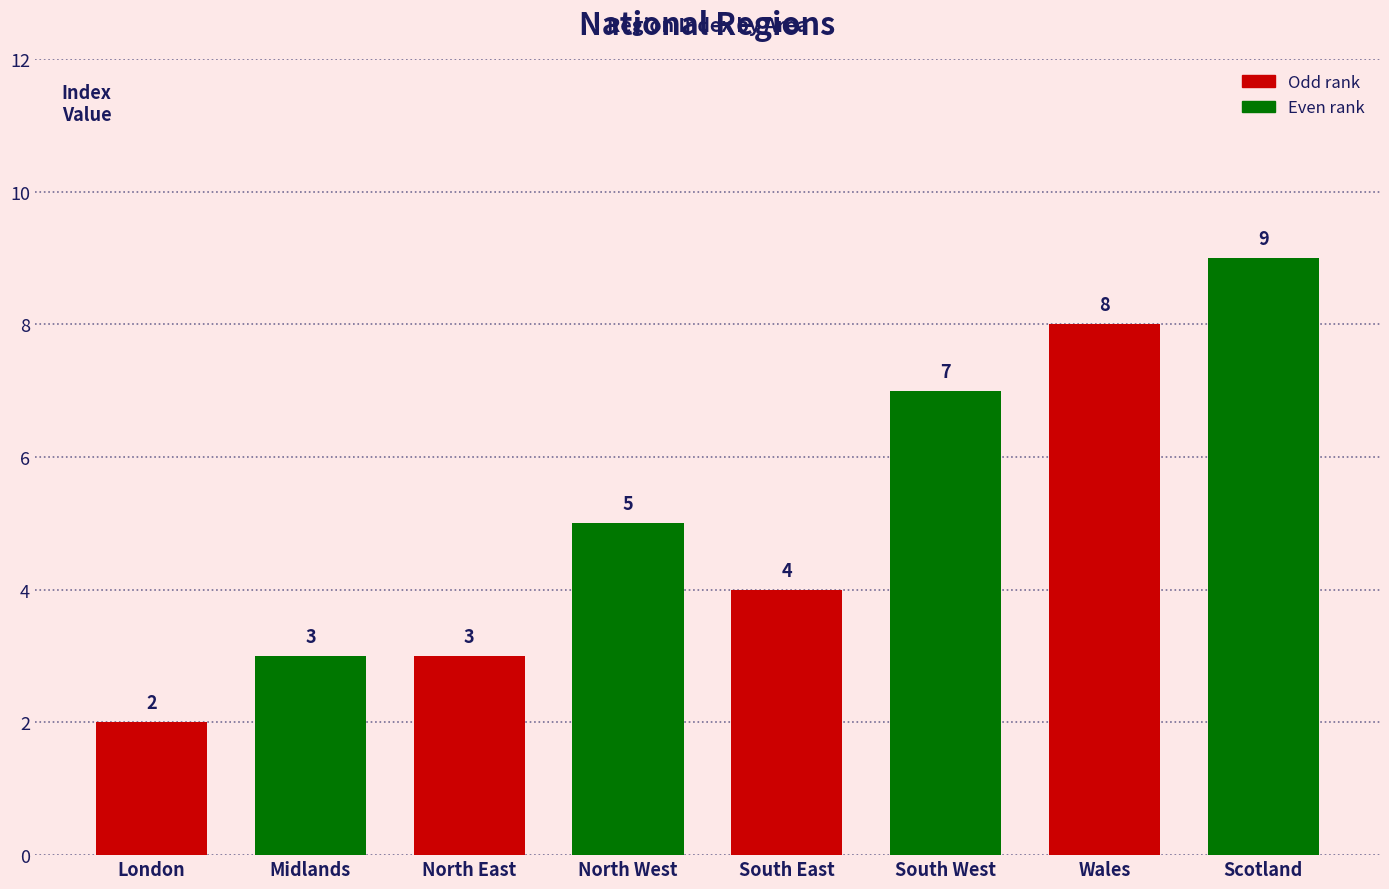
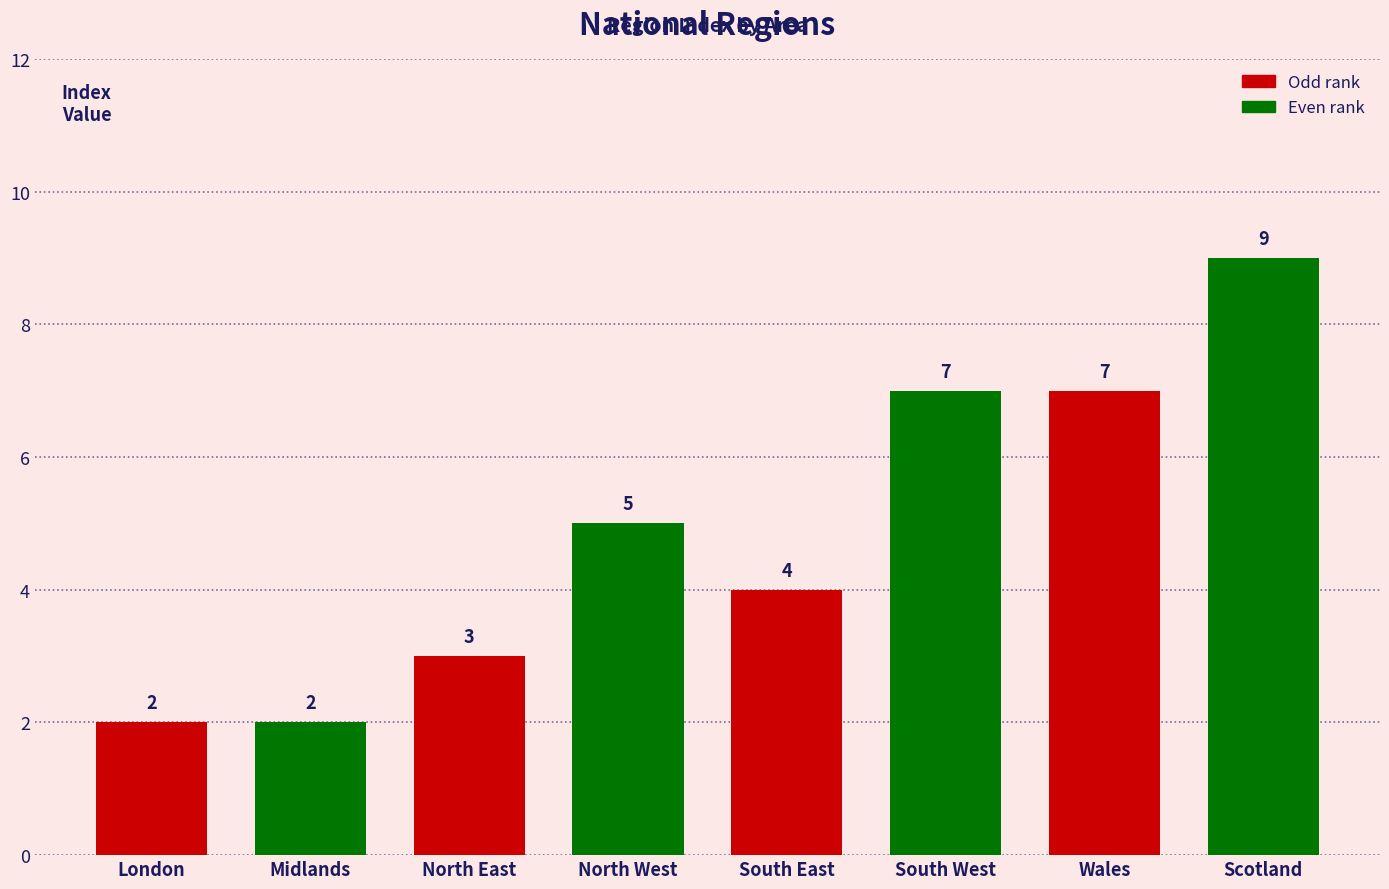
  {
    "London": 2,
-   "Midlands": 3,
+   "Midlands": 2,
    "North East": 3,
    "North West": 5,
    "South East": 4,
    "South West": 7,
-   "Wales": 8,
+   "Wales": 7,
    "Scotland": 9
  }
